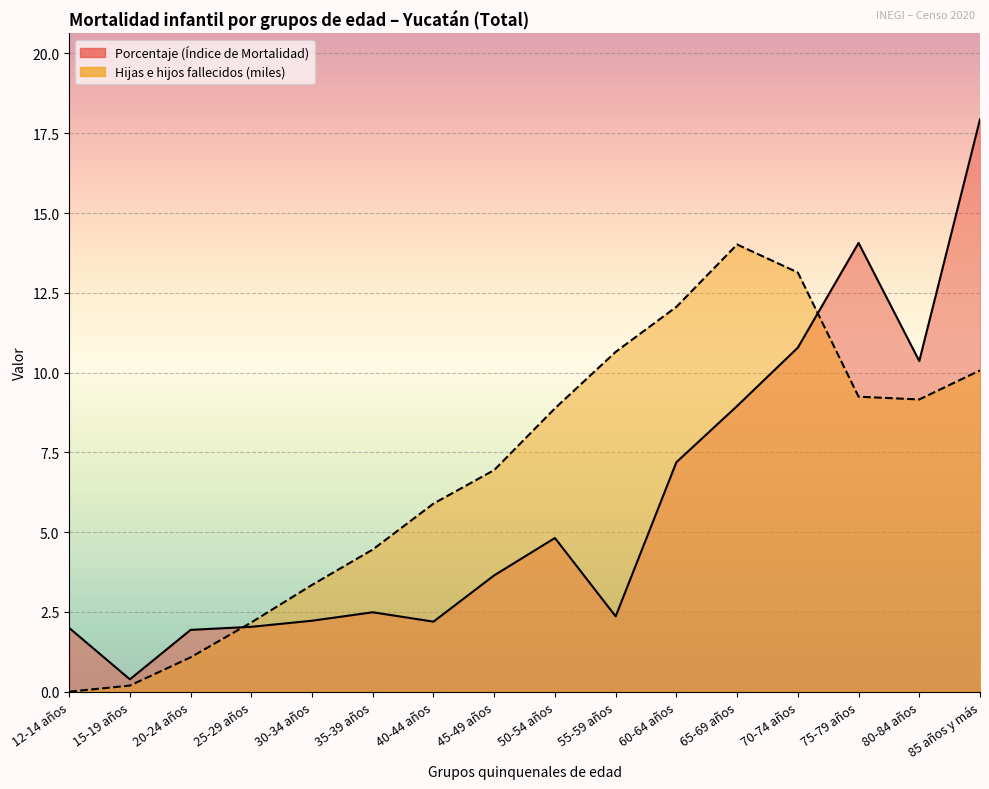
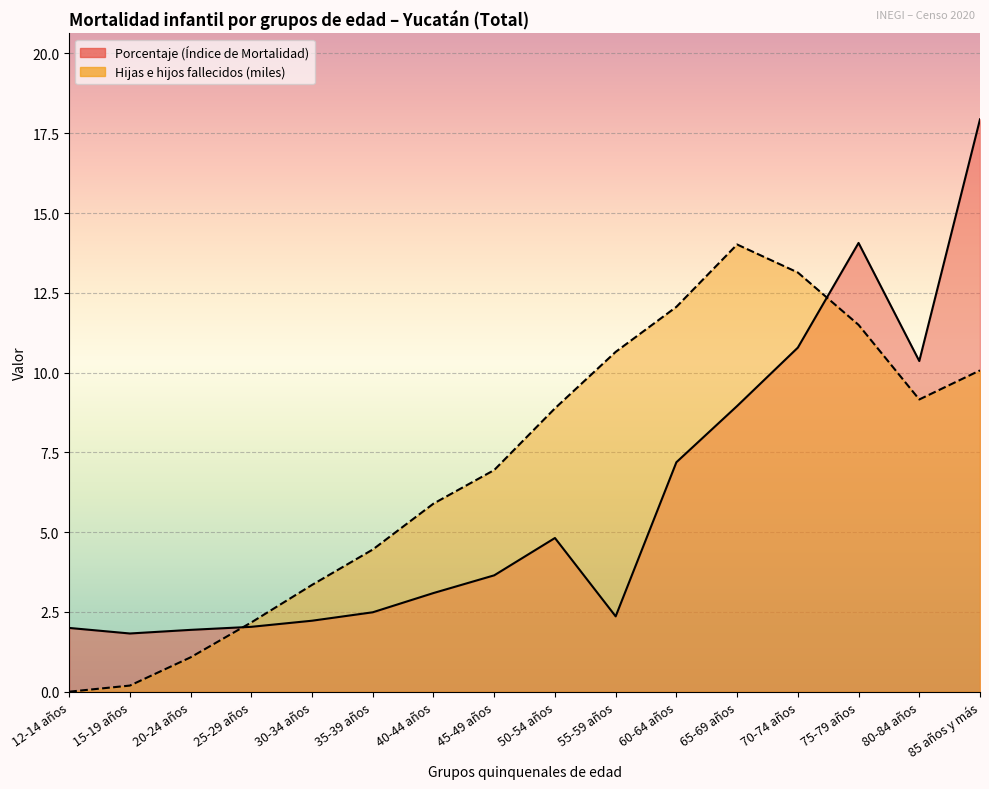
  {
    "Porcentaje (Índice de Mortalidad)": {
      "12-14 años": 2.0,
-     "15-19 años": 0.4,
+     "15-19 años": 1.8,
      "20-24 años": 1.9,
      "25-29 años": 2.0,
      "30-34 años": 2.2,
      "35-39 años": 2.5,
-     "40-44 años": 2.2,
+     "40-44 años": 3.1,
      "45-49 años": 3.6,
      "50-54 años": 4.8,
      "55-59 años": 2.4,
      "60-64 años": 7.2,
      "65-69 años": 9.0,
      "70-74 años": 10.8,
      "75-79 años": 14.1,
      "80-84 años": 10.4,
      "85 años y más": 17.9
    },
    "Hijas e hijos fallecidos (miles)": {
      "12-14 años": 0.0,
      "15-19 años": 0.2,
      "20-24 años": 1.1,
      "25-29 años": 2.2,
      "30-34 años": 3.3,
      "35-39 años": 4.5,
      "40-44 años": 5.9,
      "45-49 años": 6.9,
      "50-54 años": 8.9,
      "55-59 años": 10.7,
      "60-64 años": 12.1,
      "65-69 años": 14.0,
      "70-74 años": 13.1,
-     "75-79 años": 9.2,
+     "75-79 años": 11.5,
      "80-84 años": 9.2,
      "85 años y más": 10.1
    }
  }
